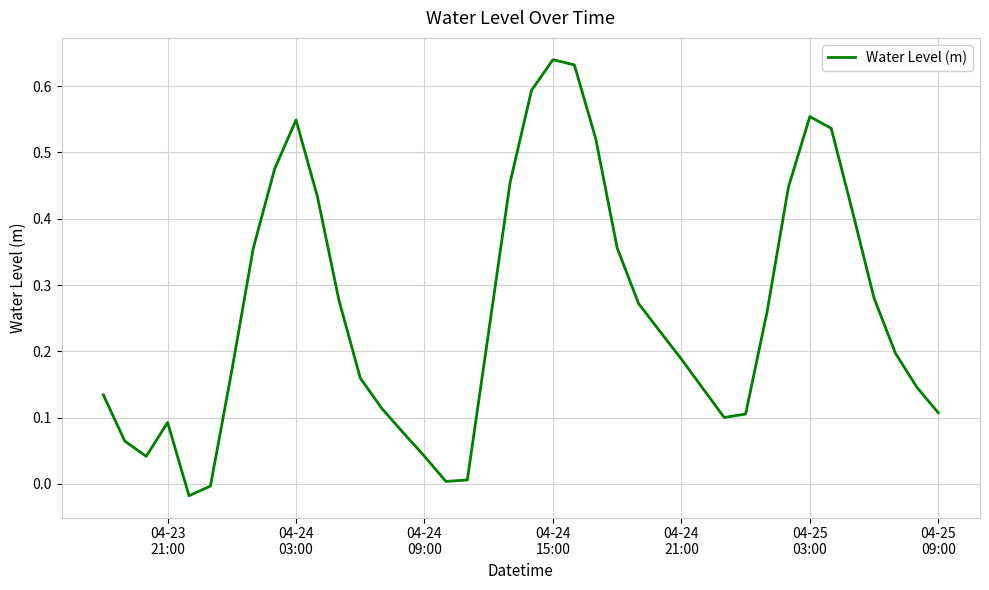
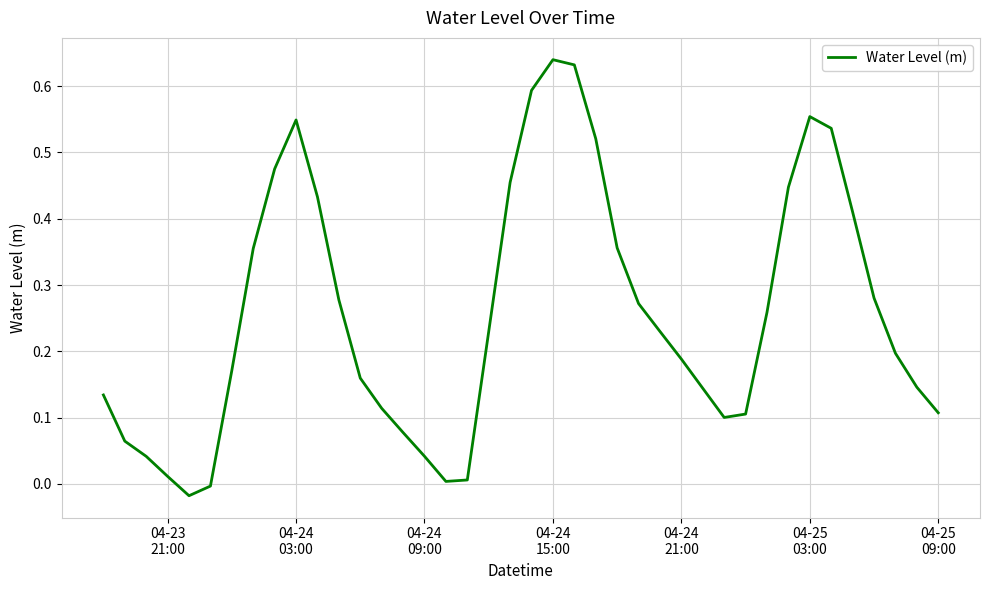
  {
-   "04-23 21:00": 0.09,
+   "04-23 21:00": 0.01,
    "04-24 03:00": 0.55,
    "04-24 09:00": 0.04,
    "04-24 15:00": 0.64,
    "04-24 21:00": 0.19,
    "04-25 03:00": 0.55,
    "04-25 09:00": 0.11
  }
